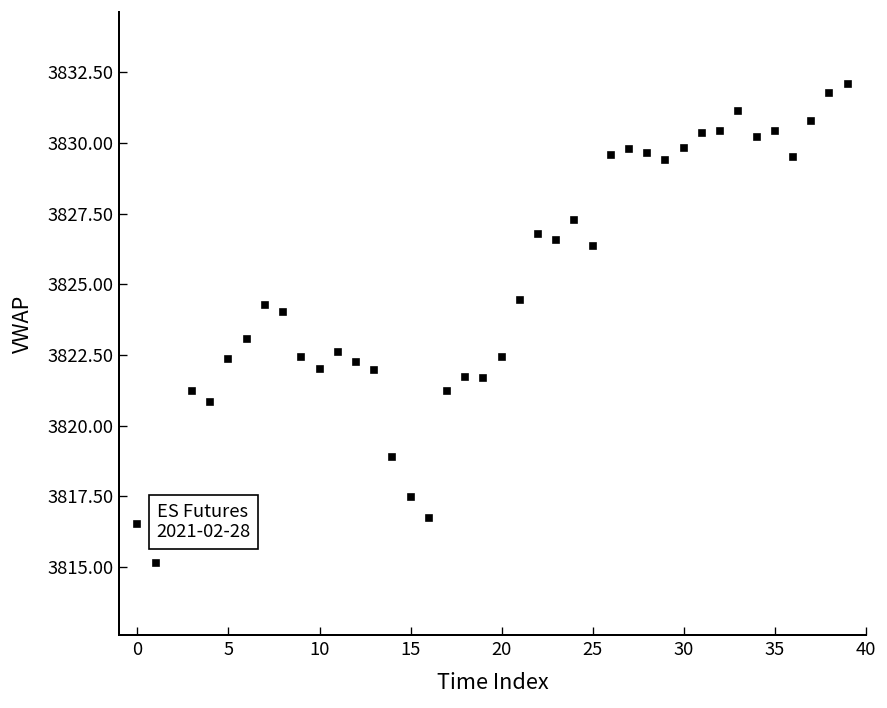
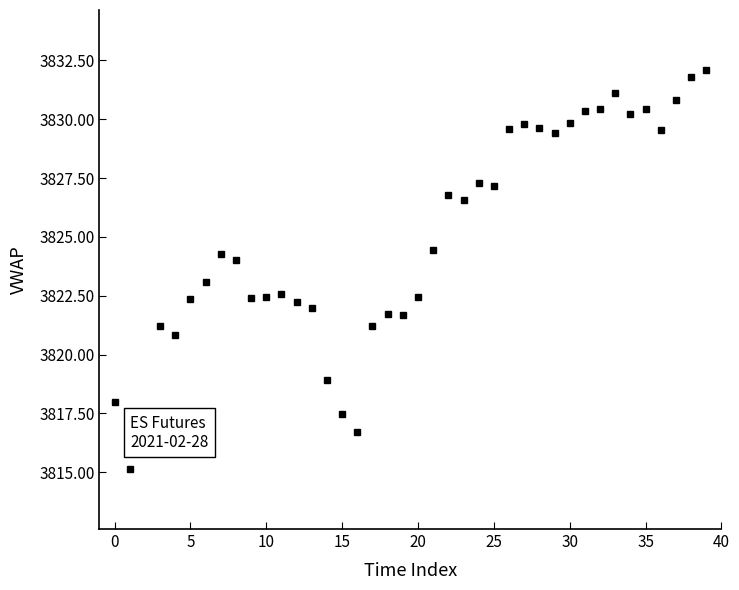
  {
-   "0": 3816.5,
+   "0": 3818.0,
    "5": 3822.4,
-   "10": 3822.0,
+   "10": 3822.4,
    "15": 3817.5,
    "20": 3822.4,
-   "25": 3826.3,
+   "25": 3827.2,
    "30": 3829.8,
    "35": 3830.4
  }
